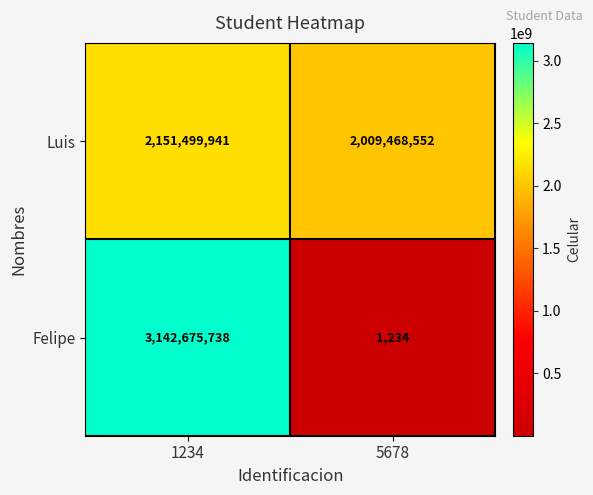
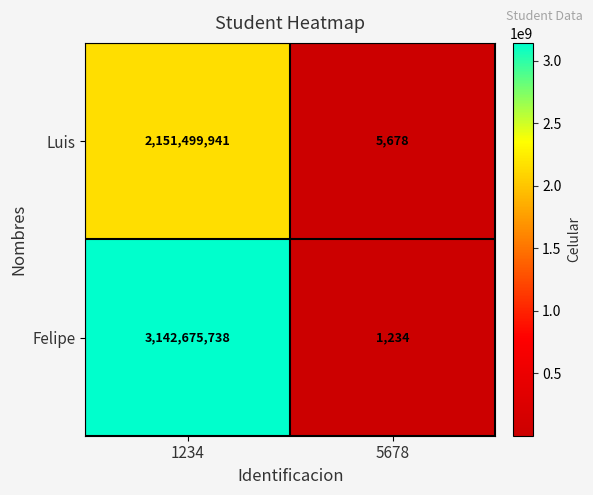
  {
    "Luis": {
      "1234": "2,151,499,941",
-     "5678": "2,009,468,552"
+     "5678": "5,678"
    },
    "Felipe": {
      "1234": "3,142,675,738",
      "5678": "1,234"
    }
  }
